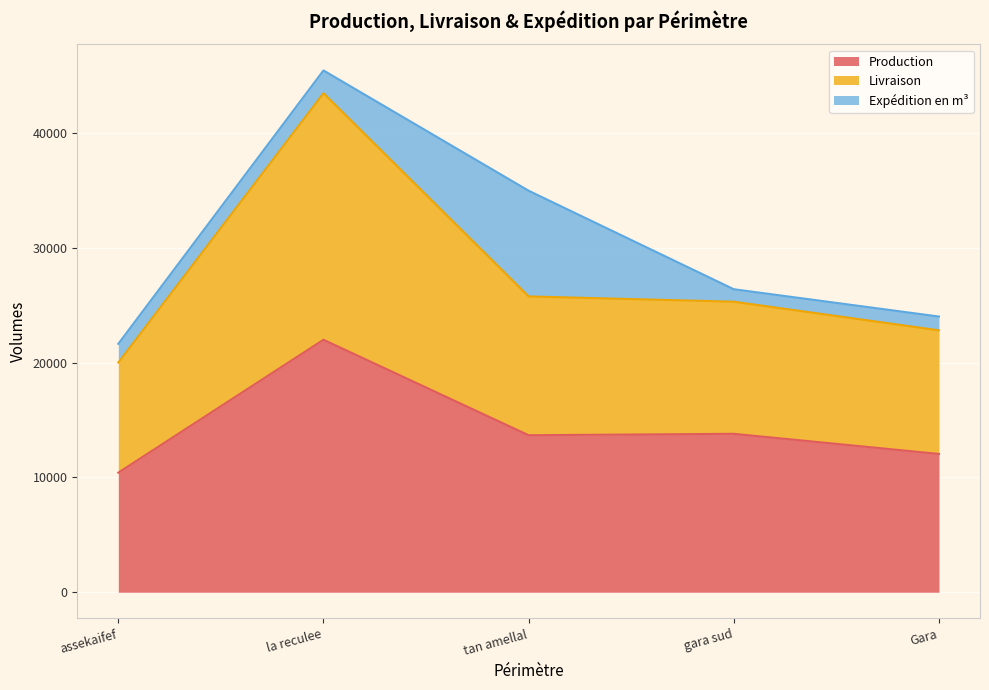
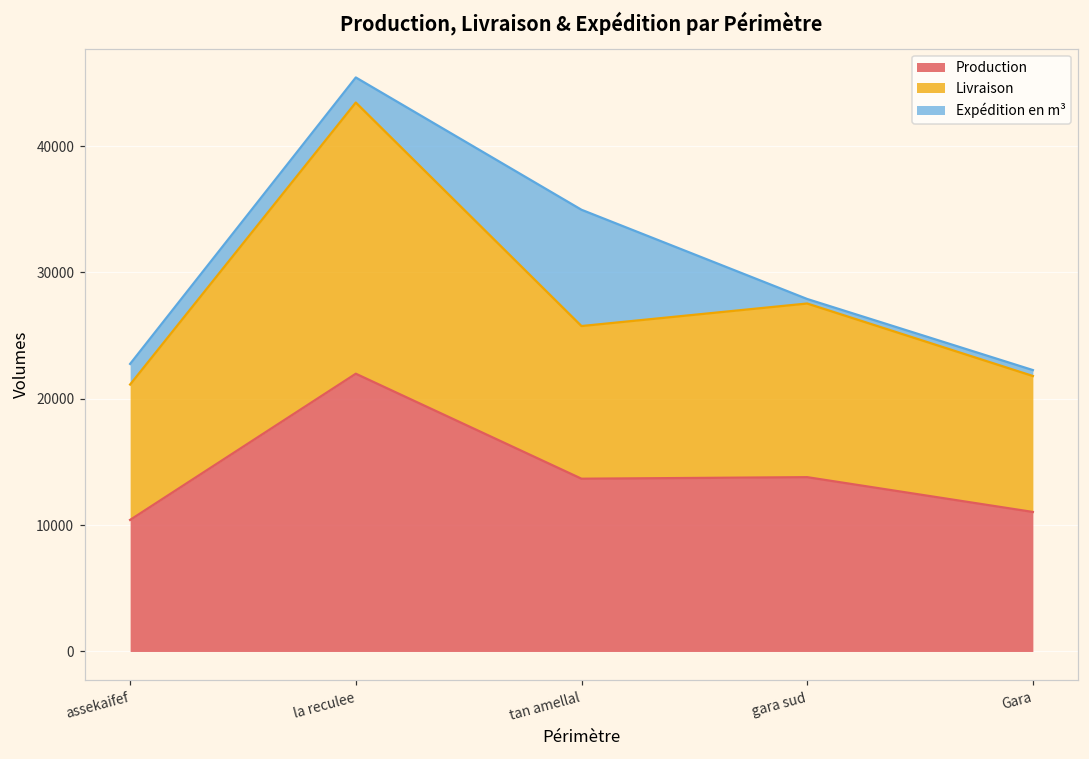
  {
    "Production": {
      "assekaifef": 10400,
      "la reculee": 22000,
      "tan amellal": 13700,
      "gara sud": 13800,
-     "Gara": 12000
+     "Gara": 11000
    },
    "Livraison": {
-     "assekaifef": 9600,
+     "assekaifef": 10700,
      "la reculee": 21500,
      "tan amellal": 12100,
-     "gara sud": 11500,
+     "gara sud": 13700,
      "Gara": 10800
    },
    "Expédition en m³": {
      "assekaifef": 1600,
      "la reculee": 2000,
      "tan amellal": 9200,
-     "gara sud": 1100,
-     "Gara": 1200
+     "gara sud": 400,
+     "Gara": 500
    }
  }
